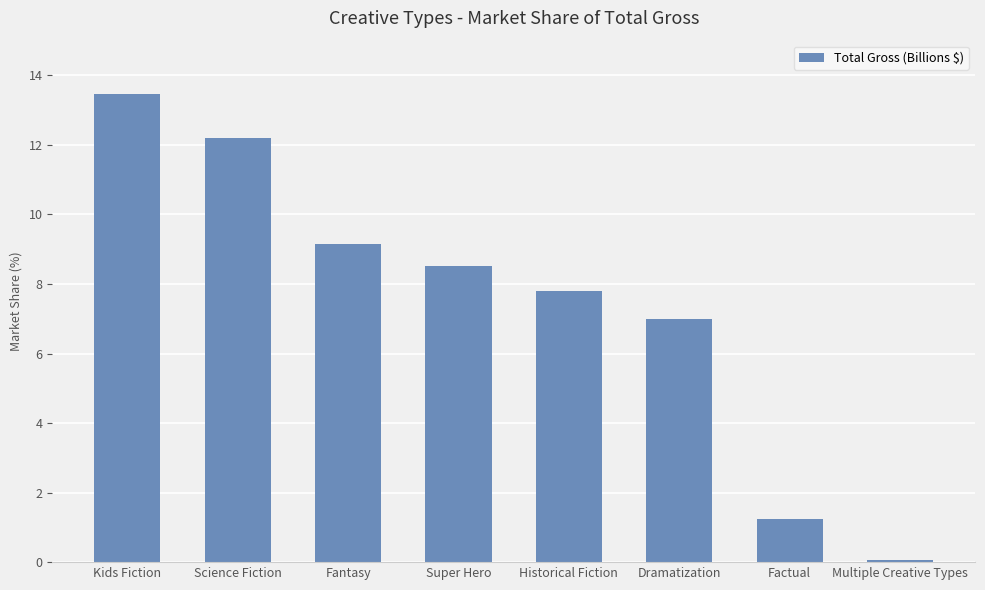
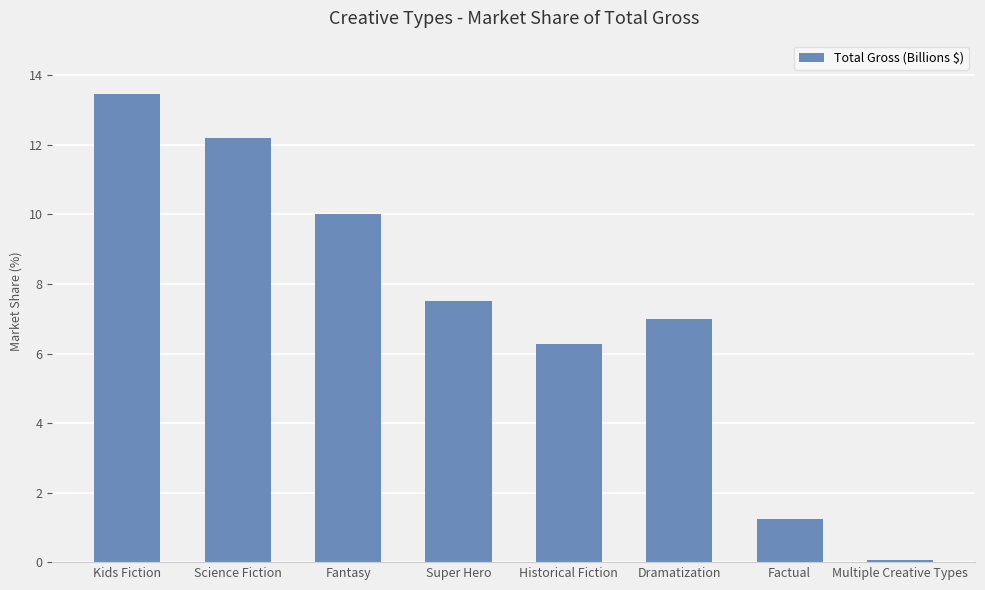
  {
    "Kids Fiction": 13.5,
    "Science Fiction": 12.2,
-   "Fantasy": 9.1,
-   "Super Hero": 8.5,
-   "Historical Fiction": 7.8,
+   "Fantasy": 10.0,
+   "Super Hero": 7.5,
+   "Historical Fiction": 6.3,
    "Dramatization": 7.0,
    "Factual": 1.3
  }
